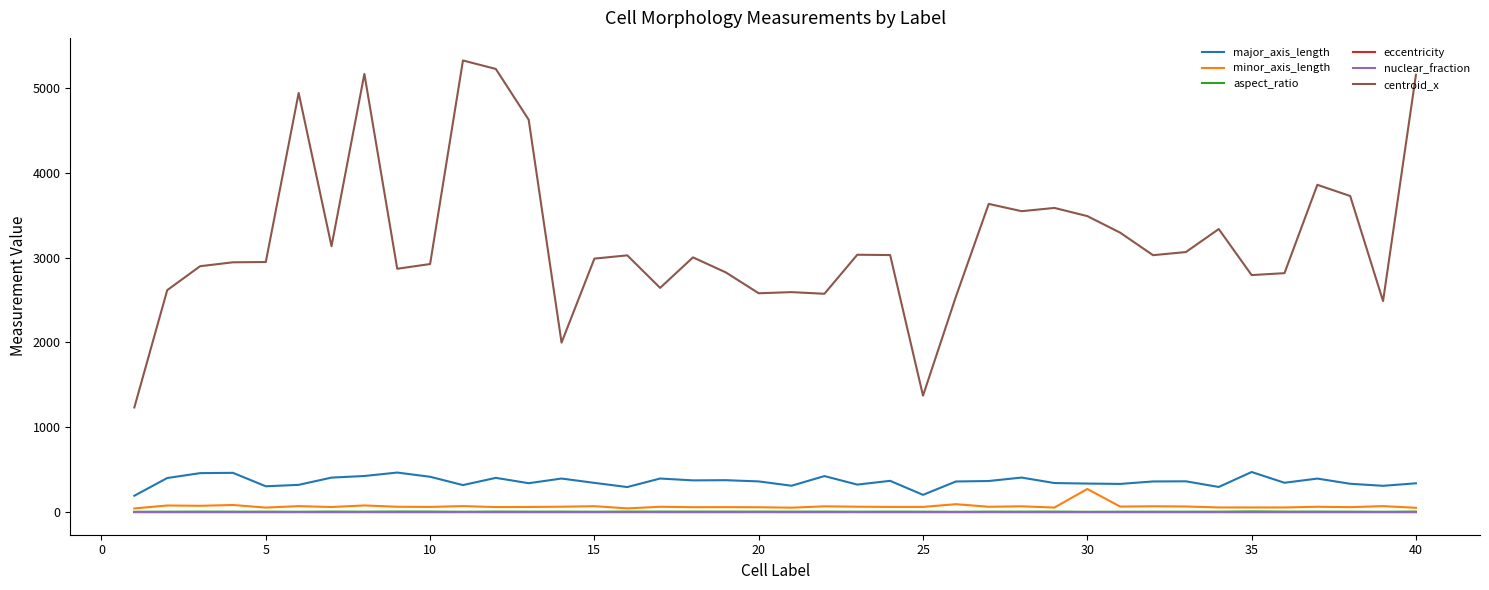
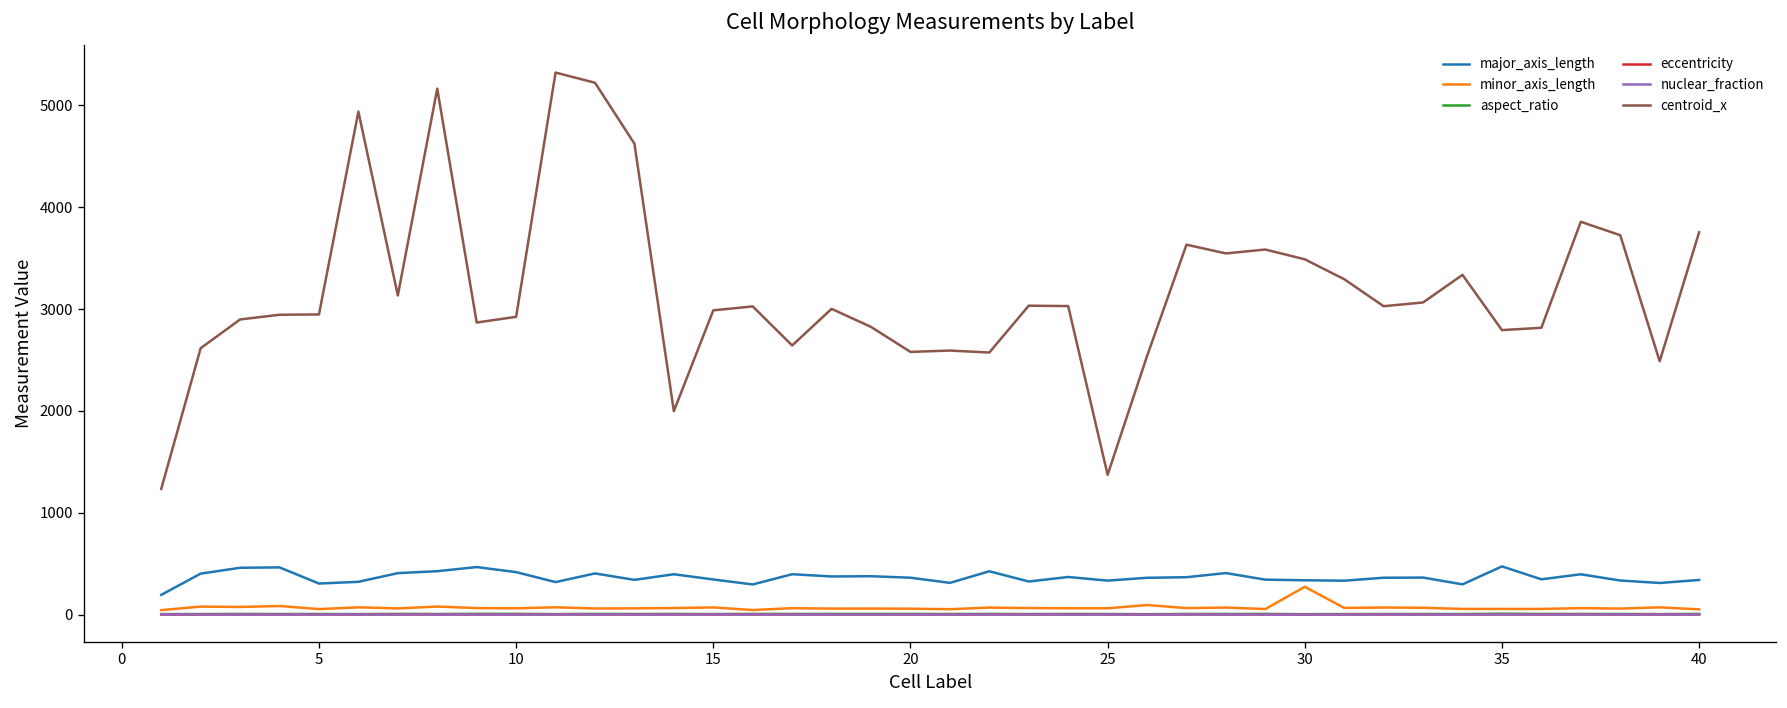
  {
    "major_axis_length": {
      "5": 300,
      "10": 400,
      "15": 300,
      "20": 400,
-     "25": 200,
+     "25": 300,
      "30": 300,
      "35": 500,
      "40": 300
    },
    "minor_axis_length": {
      "5": 100,
      "10": 100,
      "15": 100,
      "20": 100,
      "25": 100,
      "30": 300,
      "35": 100,
      "40": 100
    },
    "centroid_x": {
      "5": 2900,
      "10": 2900,
      "15": 3000,
      "20": 2600,
      "25": 1400,
      "30": 3500,
      "35": 2800,
-     "40": 5200
+     "40": 3800
    }
  }
